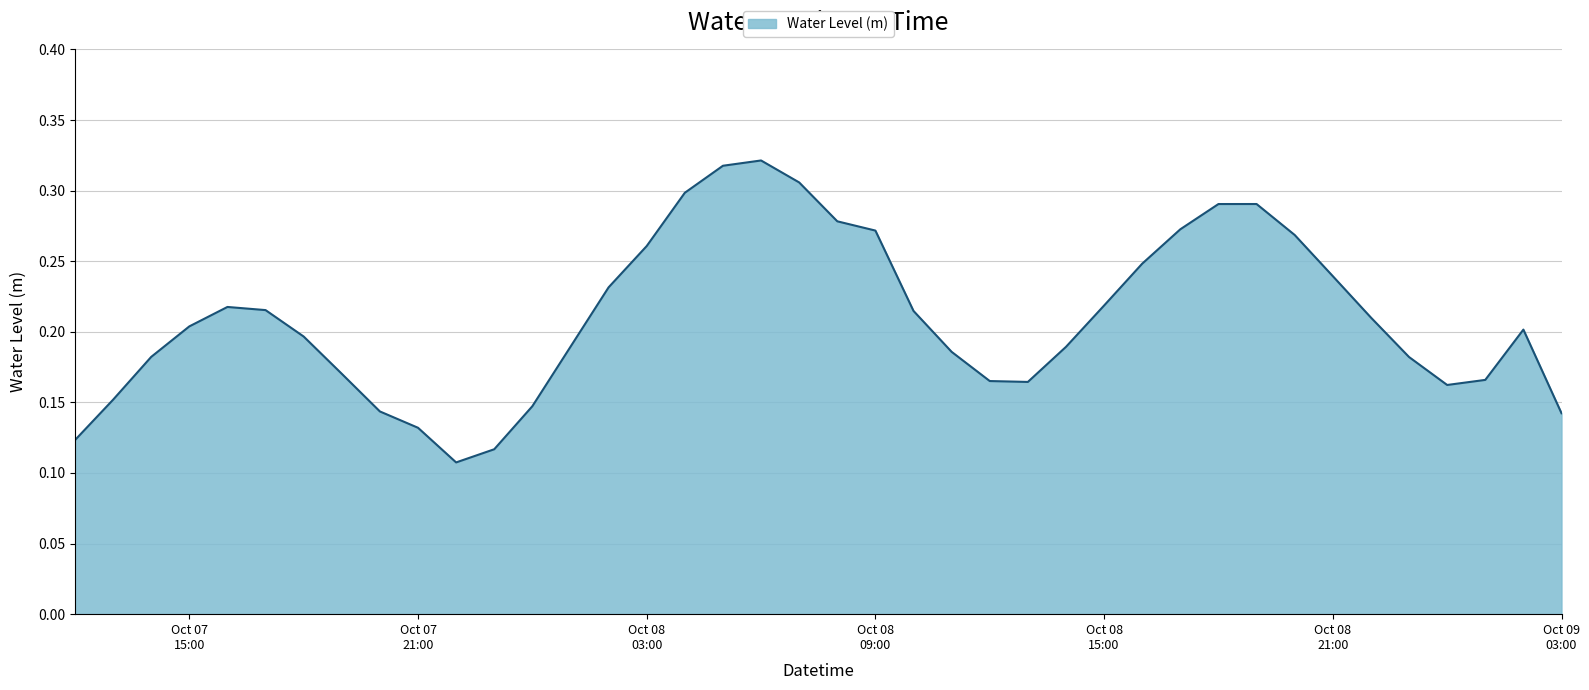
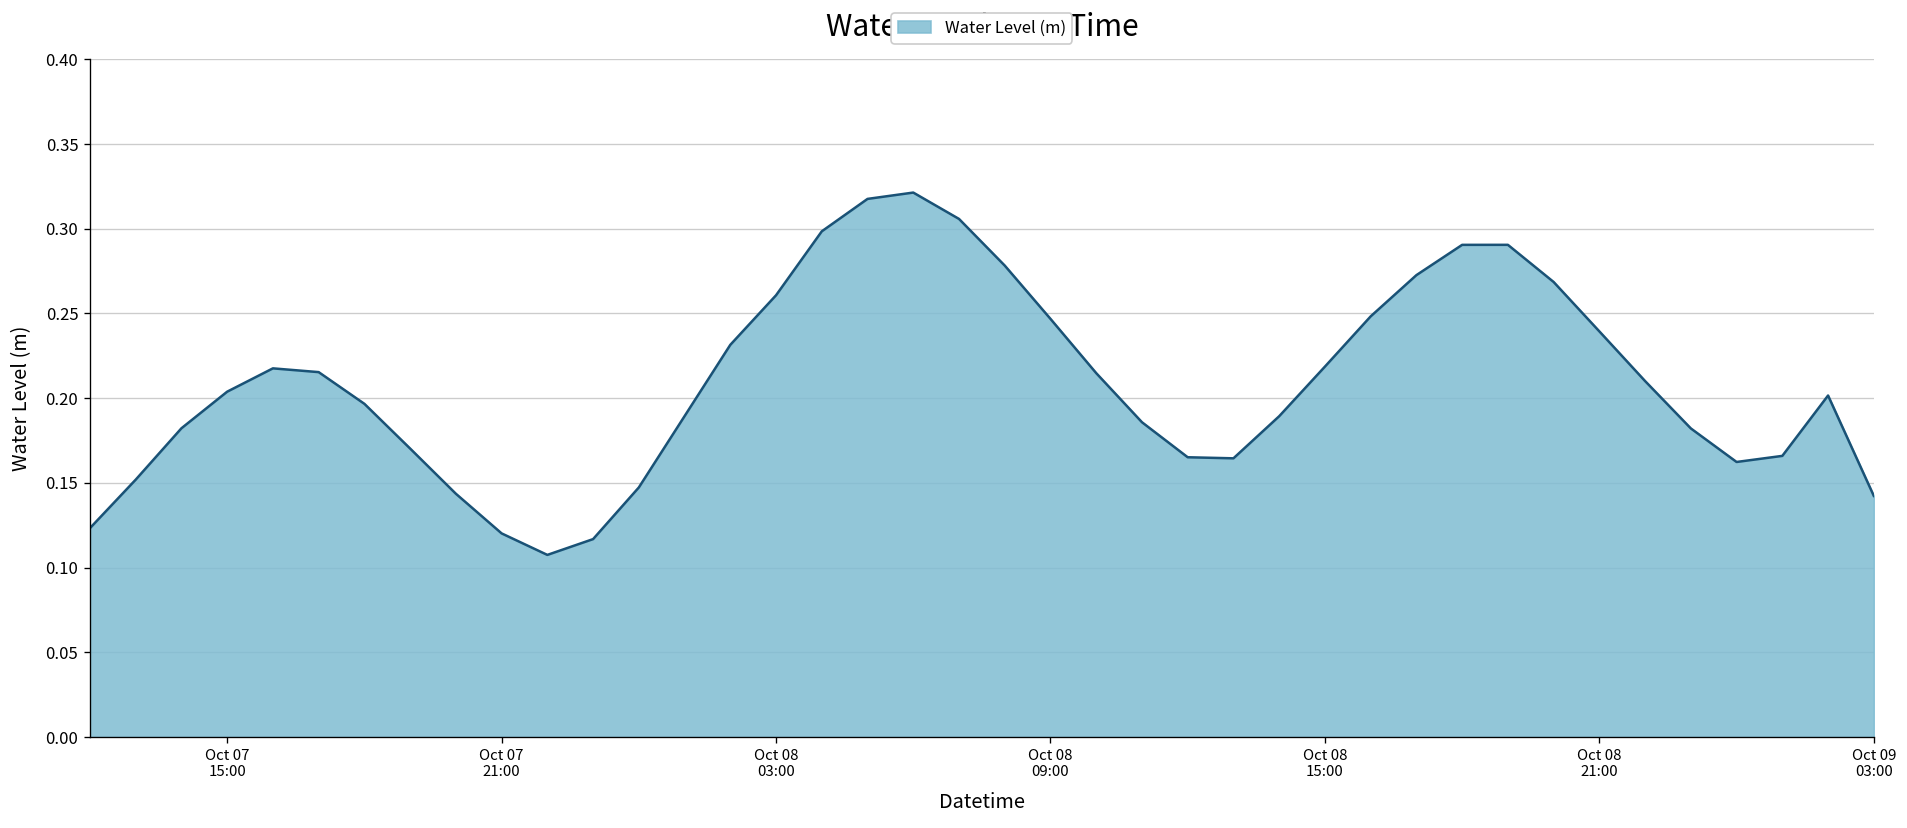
  {
    "Oct 07 15:00": 0.204,
-   "Oct 07 21:00": 0.132,
+   "Oct 07 21:00": 0.120,
    "Oct 08 03:00": 0.261,
-   "Oct 08 09:00": 0.272,
+   "Oct 08 09:00": 0.247,
    "Oct 08 15:00": 0.219,
    "Oct 08 21:00": 0.239,
    "Oct 09 03:00": 0.142
  }
